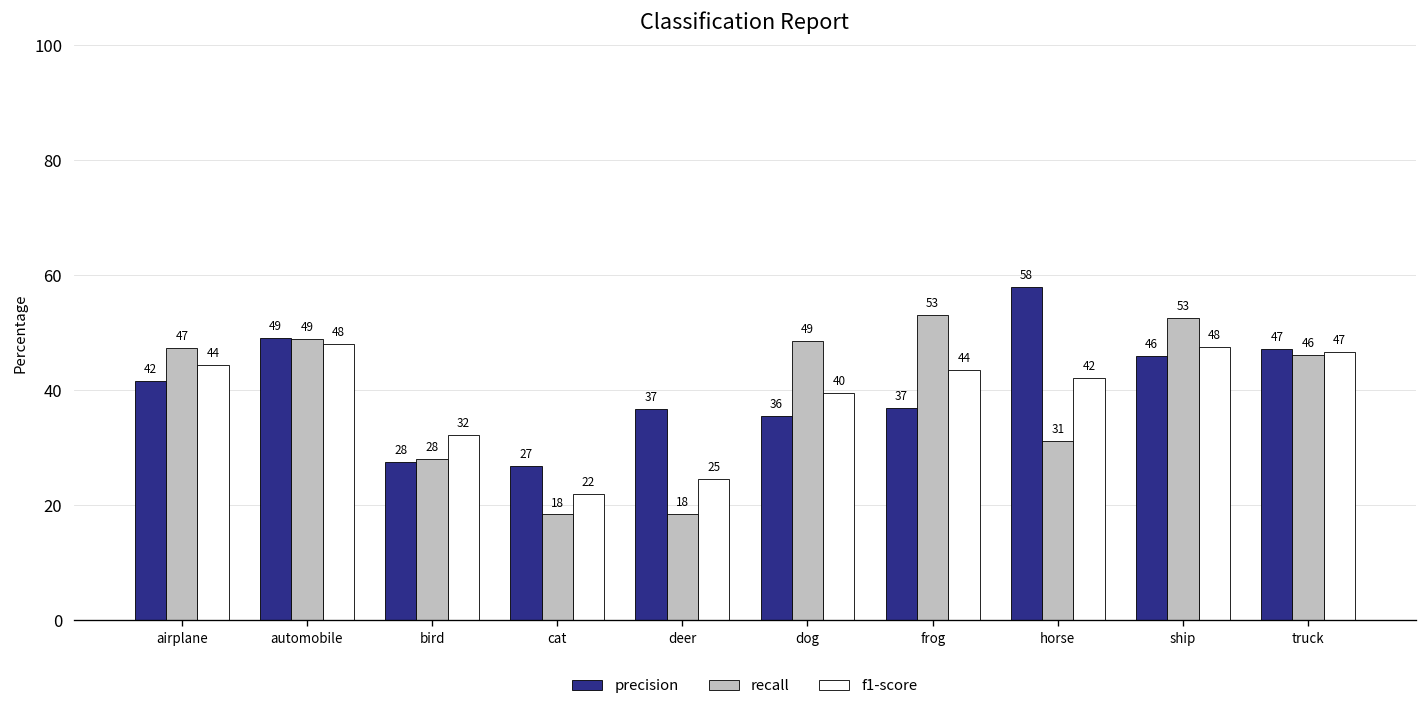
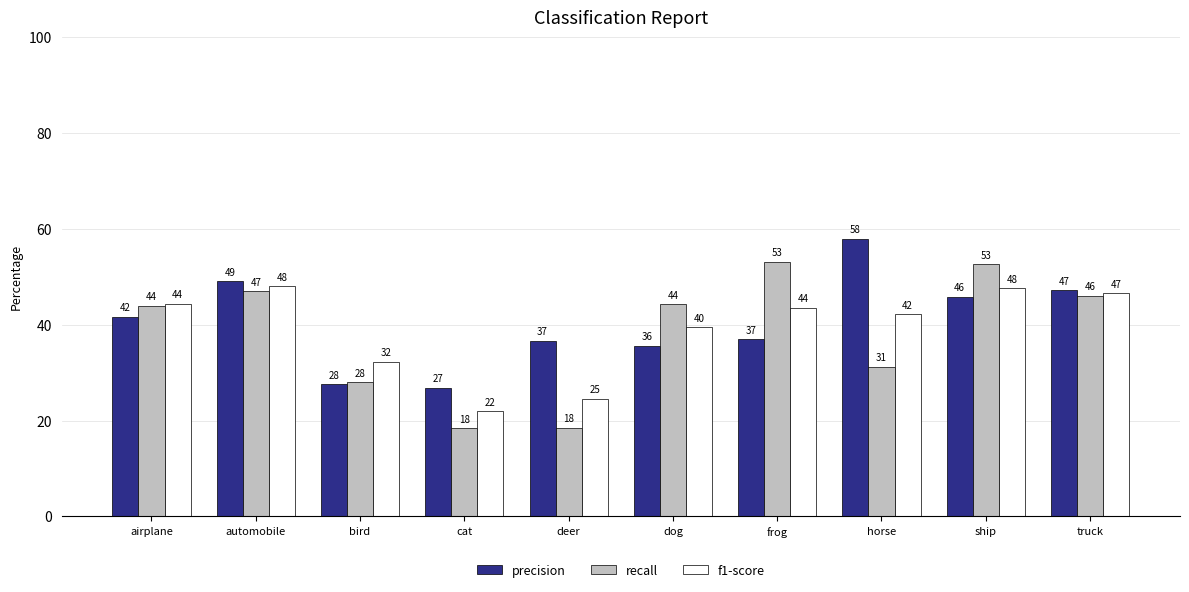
  {
    "precision": {
      "airplane": 42,
      "automobile": 49,
      "bird": 28,
      "cat": 27,
      "deer": 37,
      "dog": 36,
      "frog": 37,
      "horse": 58,
      "ship": 46,
      "truck": 47
    },
    "recall": {
-     "airplane": 47,
-     "automobile": 49,
+     "airplane": 44,
+     "automobile": 47,
      "bird": 28,
      "cat": 18,
      "deer": 18,
-     "dog": 49,
+     "dog": 44,
      "frog": 53,
      "horse": 31,
      "ship": 53,
      "truck": 46
    },
    "f1-score": {
      "airplane": 44,
      "automobile": 48,
      "bird": 32,
      "cat": 22,
      "deer": 25,
      "dog": 40,
      "frog": 44,
      "horse": 42,
      "ship": 48,
      "truck": 47
    }
  }
